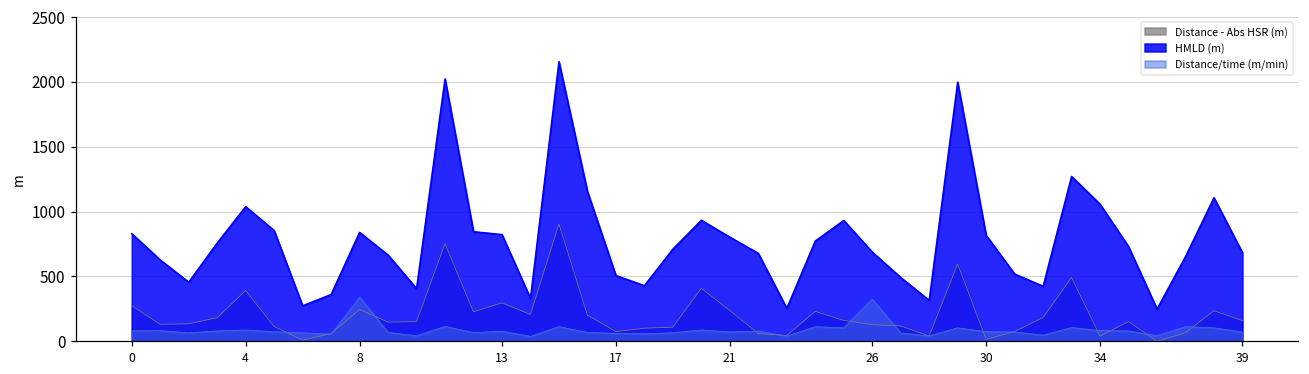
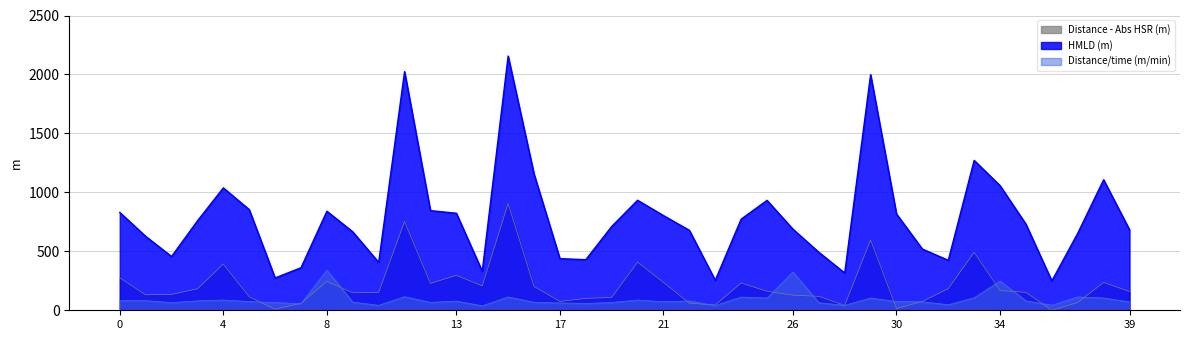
  {
    "Distance - Abs HSR (m)": {
      "0": 280,
      "4": 390,
      "8": 250,
      "13": 300,
      "21": 240,
      "26": 130,
      "30": 20,
-     "34": 40,
+     "34": 170,
      "39": 160
    },
    "HMLD (m)": {
      "0": 830,
      "4": 1040,
      "8": 840,
      "13": 820,
-     "17": 510,
+     "17": 440,
      "21": 800,
      "26": 690,
      "30": 820,
      "34": 1060,
      "39": 680
    },
    "Distance/time (m/min)": {
      "0": 80,
      "4": 90,
      "8": 340,
      "13": 80,
      "21": 70,
      "26": 330,
      "30": 70,
-     "34": 80,
+     "34": 250,
      "39": 70
    }
  }
